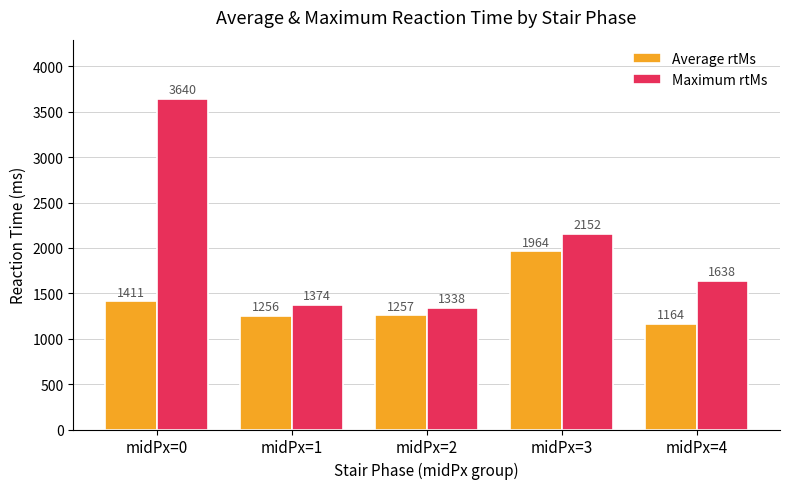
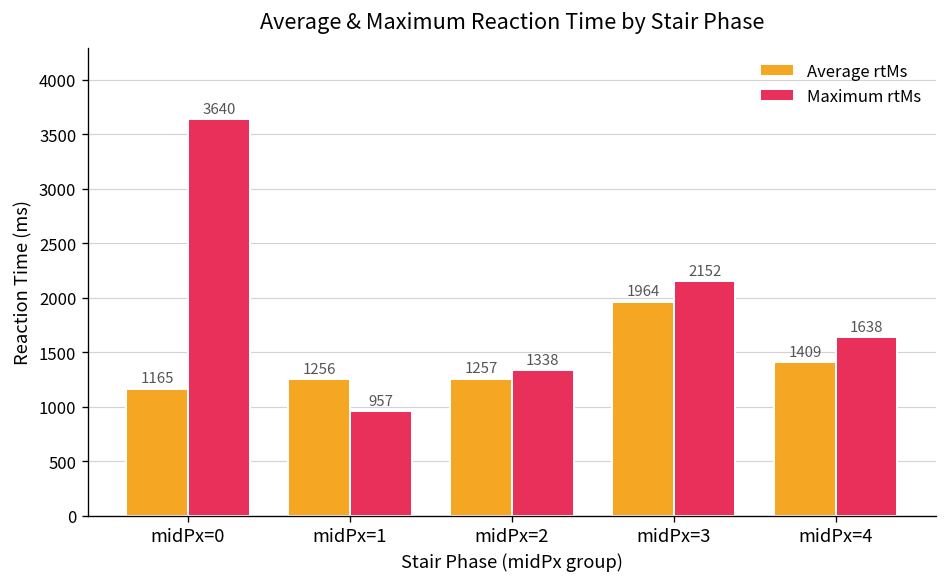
  {
    "Average rtMs": {
-     "midPx=0": 1411,
+     "midPx=0": 1165,
      "midPx=1": 1256,
      "midPx=2": 1257,
      "midPx=3": 1964,
-     "midPx=4": 1164
+     "midPx=4": 1409
    },
    "Maximum rtMs": {
      "midPx=0": 3640,
-     "midPx=1": 1374,
+     "midPx=1": 957,
      "midPx=2": 1338,
      "midPx=3": 2152,
      "midPx=4": 1638
    }
  }
